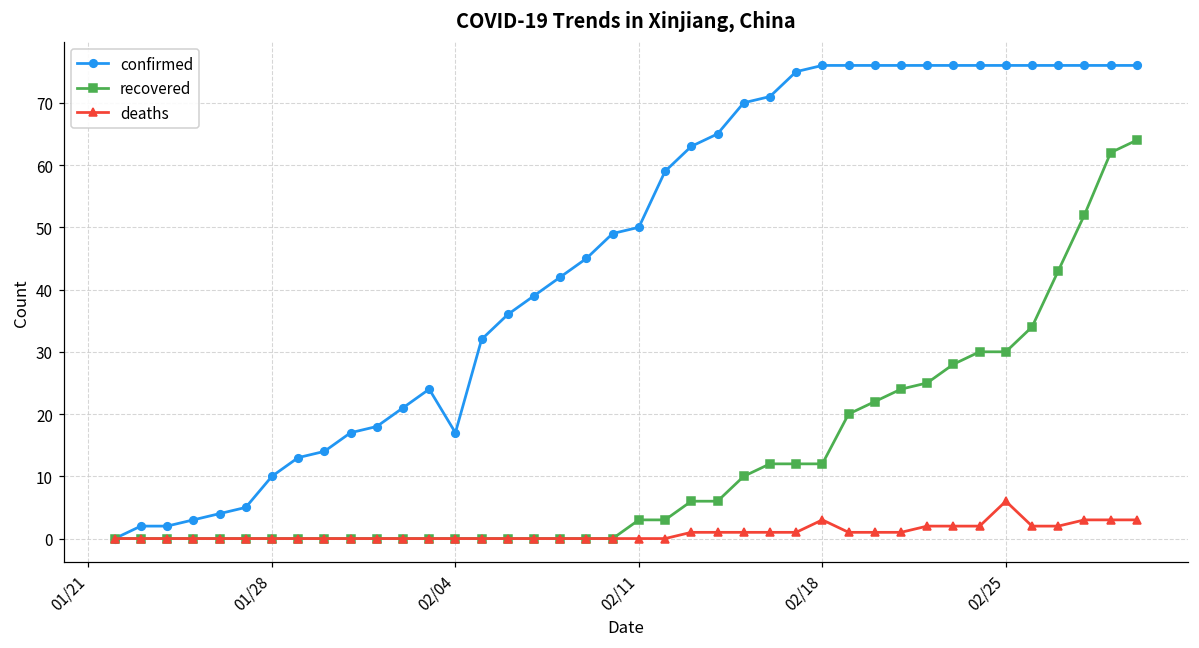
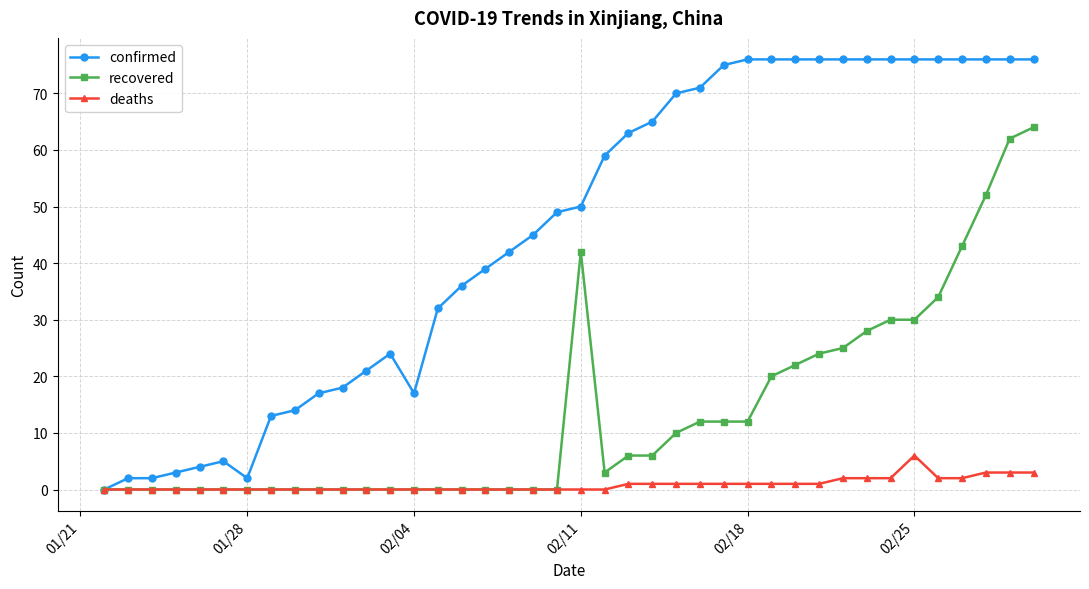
  {
    "confirmed": {
-     "01/28": 10,
+     "01/28": 2,
      "02/04": 17,
      "02/11": 50,
      "02/18": 76,
      "02/25": 76
    },
    "recovered": {
-     "02/11": 3,
+     "02/11": 42,
      "02/18": 12,
      "02/25": 30
    },
    "deaths": {
      "02/11": 0,
-     "02/18": 3,
+     "02/18": 1,
      "02/25": 6
    }
  }
